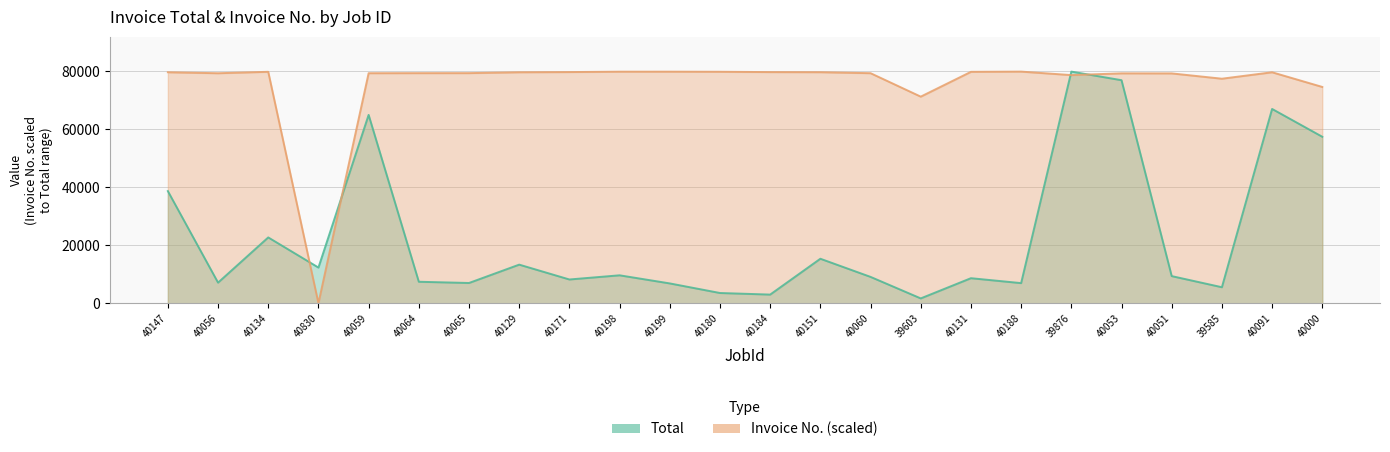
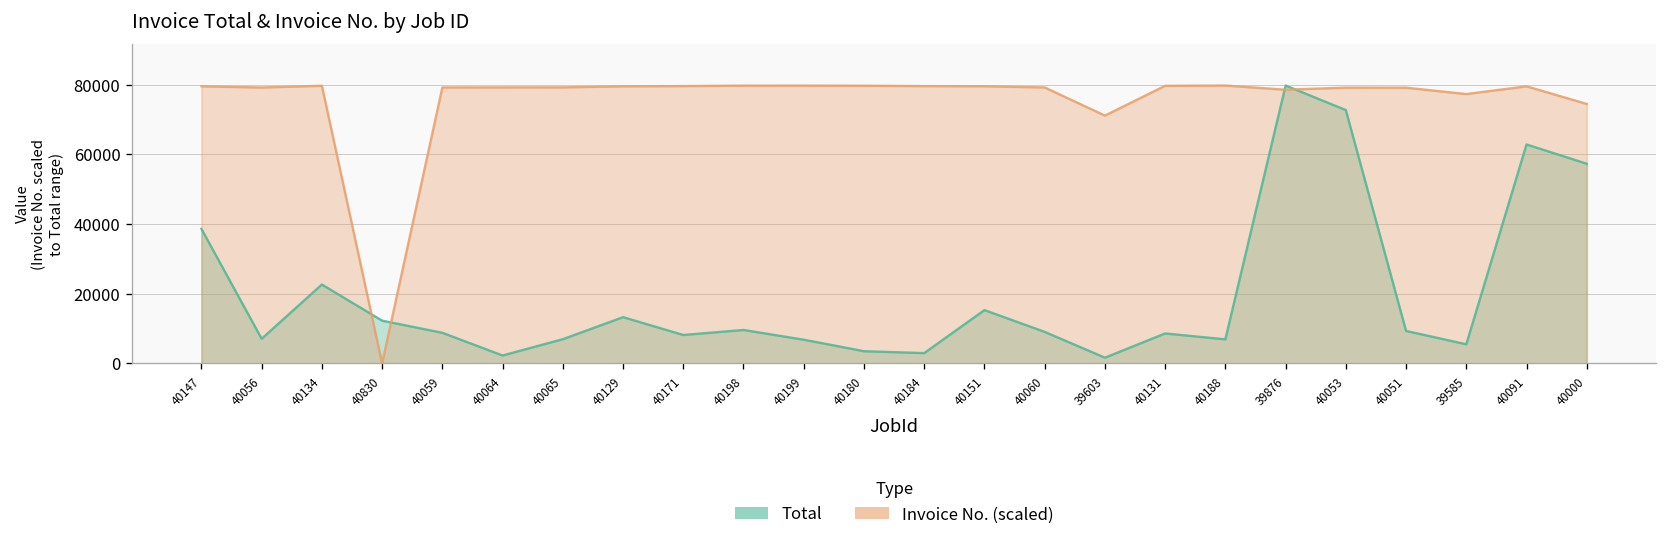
  {
    "Total": {
      "40147": 39000,
      "40056": 7000,
      "40134": 23000,
      "40830": 12000,
-     "40059": 65000,
-     "40064": 7000,
+     "40059": 9000,
+     "40064": 2000,
      "40065": 7000,
      "40129": 13000,
      "40171": 8000,
      "40198": 10000,
      "40199": 7000,
      "40180": 4000,
      "40184": 3000,
      "40151": 15000,
      "40060": 9000,
      "39603": 2000,
      "40131": 9000,
      "40188": 7000,
      "39876": 80000,
-     "40053": 77000,
+     "40053": 73000,
      "40051": 9000,
      "39585": 6000,
-     "40091": 67000,
+     "40091": 63000,
      "40000": 57000
    },
    "Invoice No. (scaled)": {
      "40147": 80000,
      "40056": 79000,
      "40134": 80000,
      "40830": 0,
      "40059": 79000,
      "40064": 79000,
      "40065": 79000,
      "40129": 80000,
      "40171": 80000,
      "40198": 80000,
      "40199": 80000,
      "40180": 80000,
      "40184": 80000,
      "40151": 80000,
      "40060": 79000,
      "39603": 71000,
      "40131": 80000,
      "40188": 80000,
      "39876": 79000,
      "40053": 79000,
      "40051": 79000,
      "39585": 77000,
      "40091": 80000,
      "40000": 75000
    }
  }
